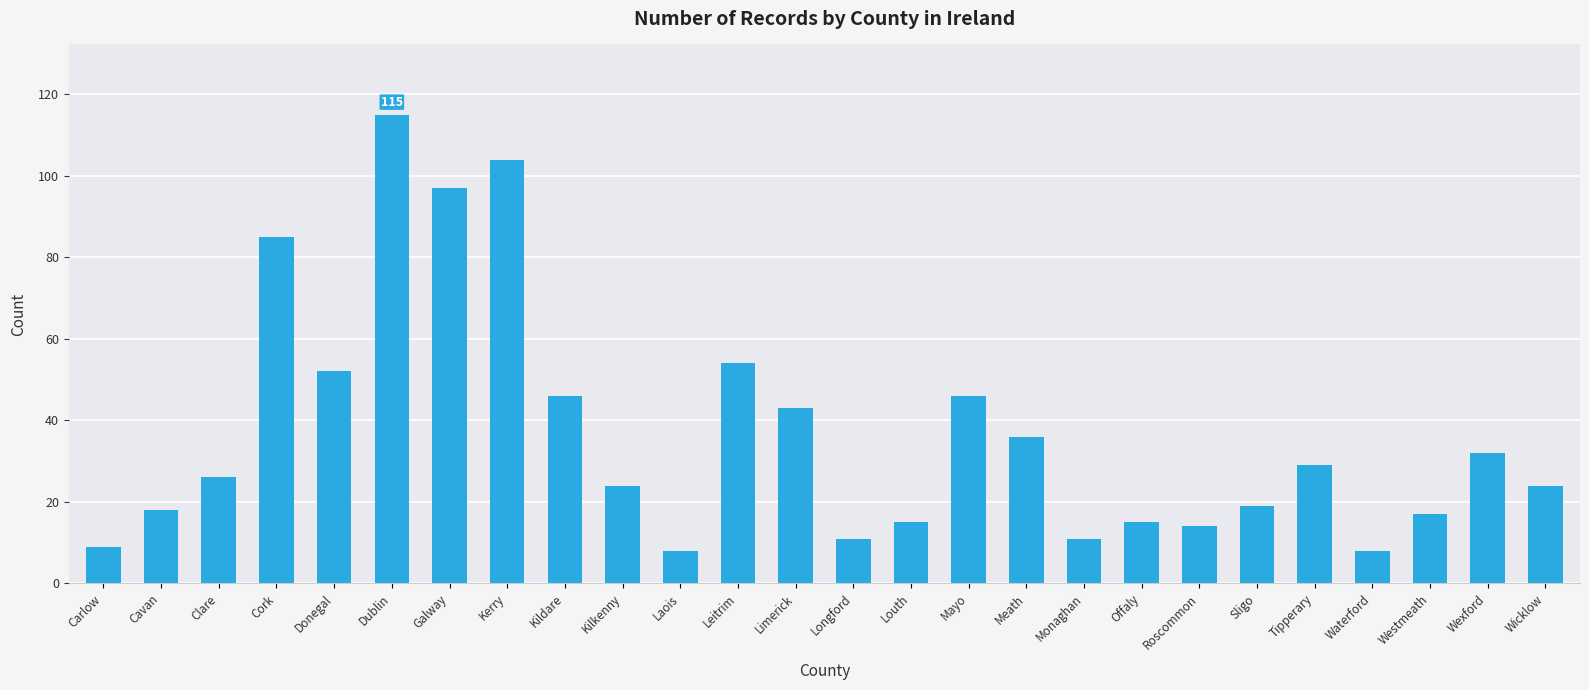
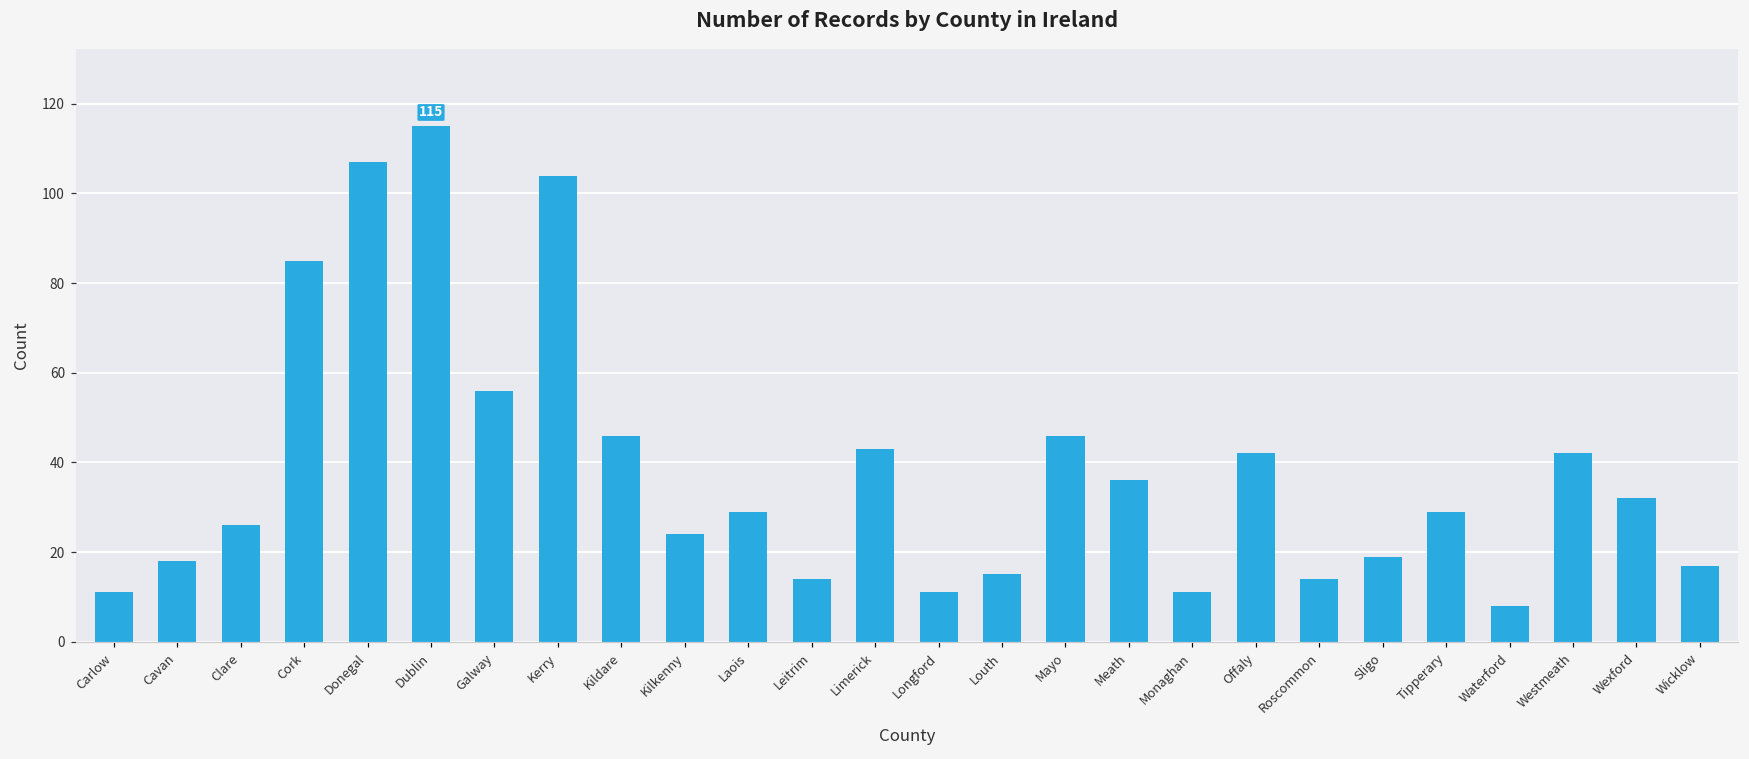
  {
-   "Carlow": 9,
+   "Carlow": 11,
    "Cavan": 18,
    "Clare": 26,
    "Cork": 85,
-   "Donegal": 52,
-   "Galway": 97,
+   "Donegal": 107,
+   "Galway": 56,
    "Kerry": 104,
    "Kildare": 46,
    "Kilkenny": 24,
-   "Laois": 8,
-   "Leitrim": 54,
+   "Laois": 29,
+   "Leitrim": 14,
    "Limerick": 43,
    "Longford": 11,
    "Louth": 15,
    "Mayo": 46,
    "Meath": 36,
    "Monaghan": 11,
-   "Offaly": 15,
+   "Offaly": 42,
    "Roscommon": 14,
    "Sligo": 19,
    "Tipperary": 29,
    "Waterford": 8,
-   "Westmeath": 17,
+   "Westmeath": 42,
    "Wexford": 32,
-   "Wicklow": 24
+   "Wicklow": 17
  }
